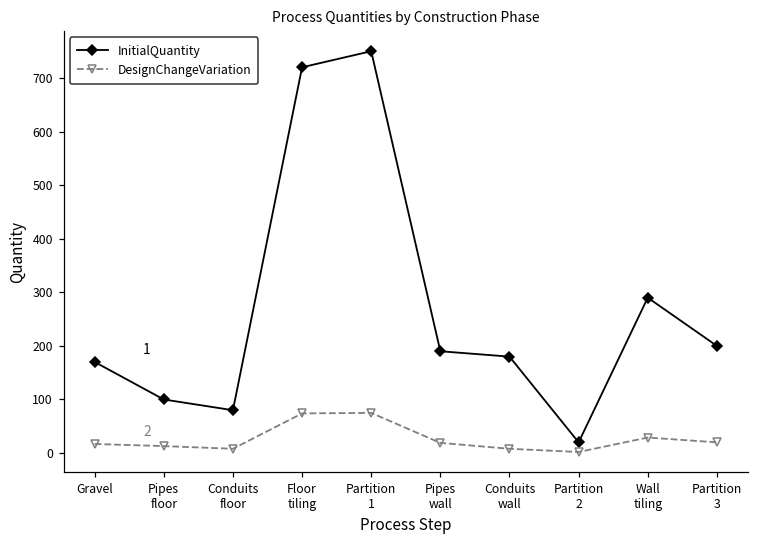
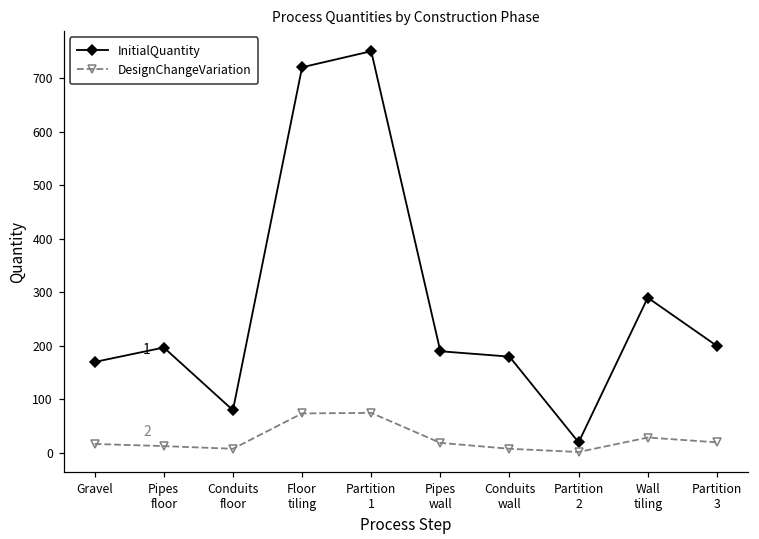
  {
    "InitialQuantity": {
      "Gravel": 170,
-     "Pipes floor": 100,
+     "Pipes floor": 200,
      "Conduits floor": 80,
      "Floor tiling": 720,
      "Partition 1": 750,
      "Pipes wall": 190,
      "Conduits wall": 180,
      "Partition 2": 20,
      "Wall tiling": 290,
      "Partition 3": 200
    },
    "DesignChangeVariation": {
      "Gravel": 20,
      "Conduits floor": 10,
      "Floor tiling": 70,
      "Partition 1": 80,
      "Pipes wall": 20,
      "Conduits wall": 10,
      "Partition 2": 0,
      "Wall tiling": 30,
      "Partition 3": 20
    }
  }
